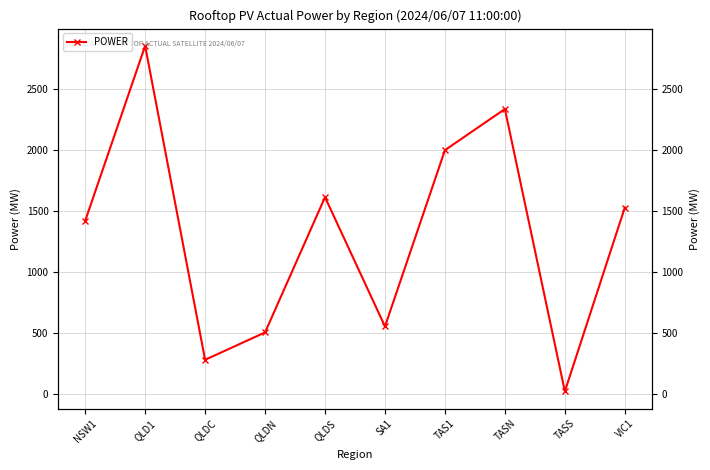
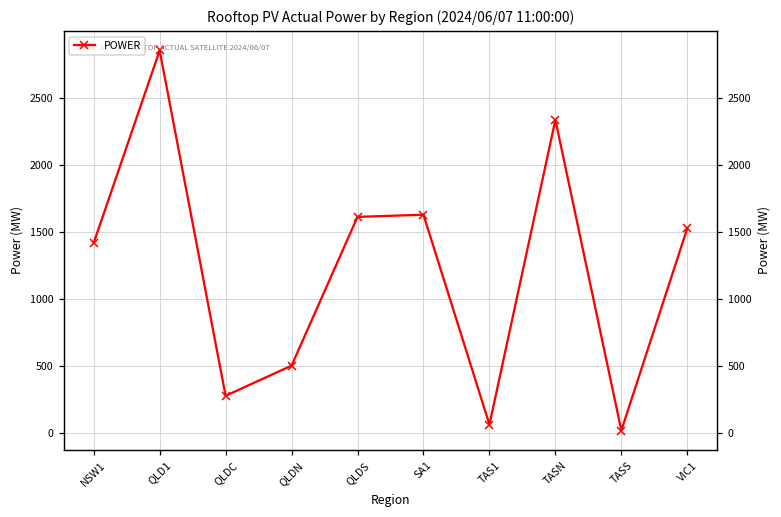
  {
    "NSW1": 1420,
    "QLDC": 280,
    "QLDN": 500,
    "QLDS": 1610,
-   "SA1": 550,
-   "TAS1": 2000,
+   "SA1": 1630,
+   "TAS1": 60,
    "TASN": 2330,
    "TASS": 20,
    "VIC1": 1530
  }
